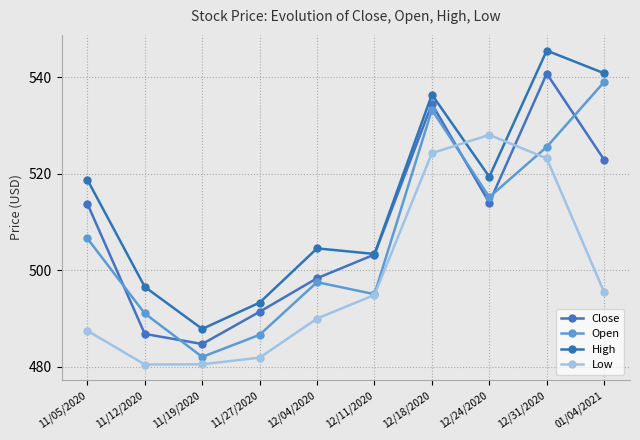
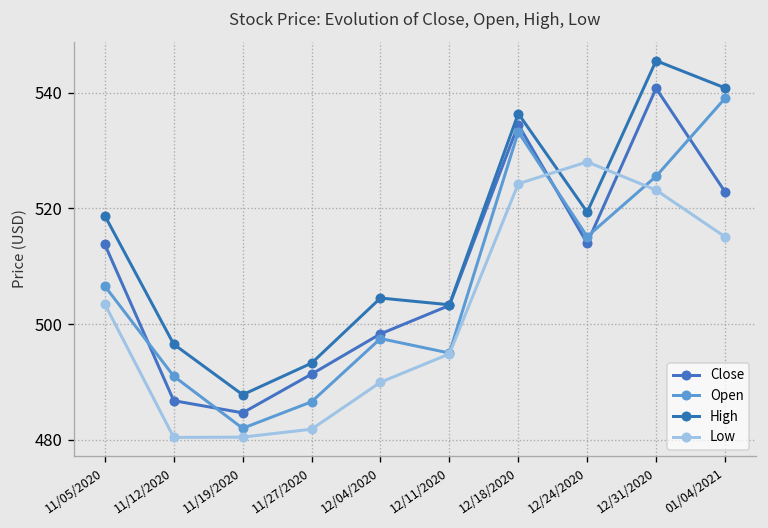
  {
    "Low": {
-     "11/05/2020": 487,
+     "11/05/2020": 503,
      "11/12/2020": 480,
      "11/19/2020": 480,
      "11/27/2020": 482,
      "12/04/2020": 490,
      "12/18/2020": 524,
      "12/24/2020": 528,
      "12/31/2020": 523,
-     "01/04/2021": 495
+     "01/04/2021": 515
    }
  }
